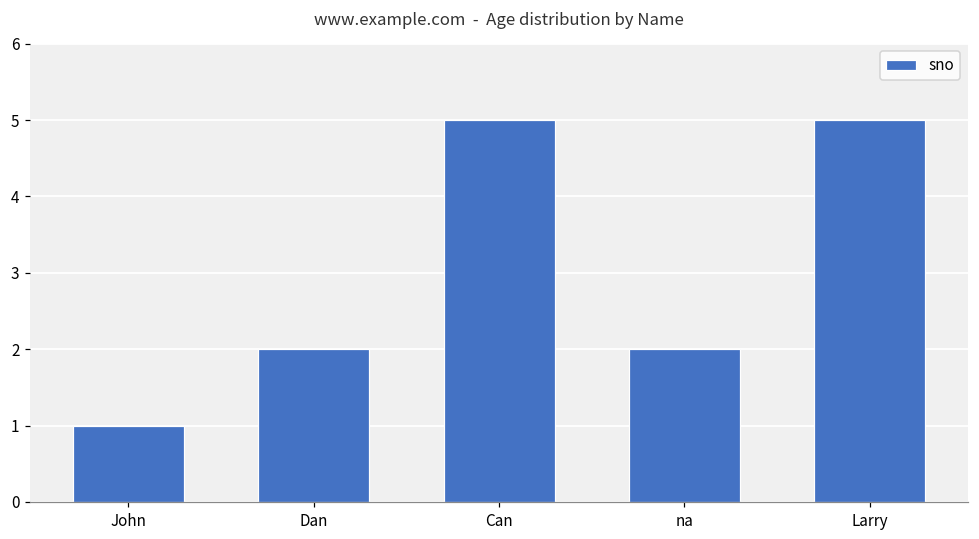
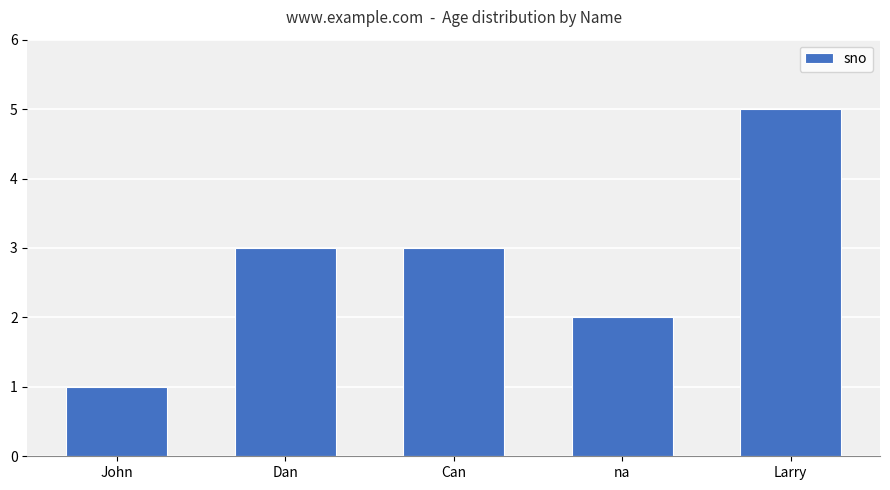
  {
    "John": 1,
-   "Dan": 2,
-   "Can": 5,
+   "Dan": 3,
+   "Can": 3,
    "na": 2,
    "Larry": 5
  }
